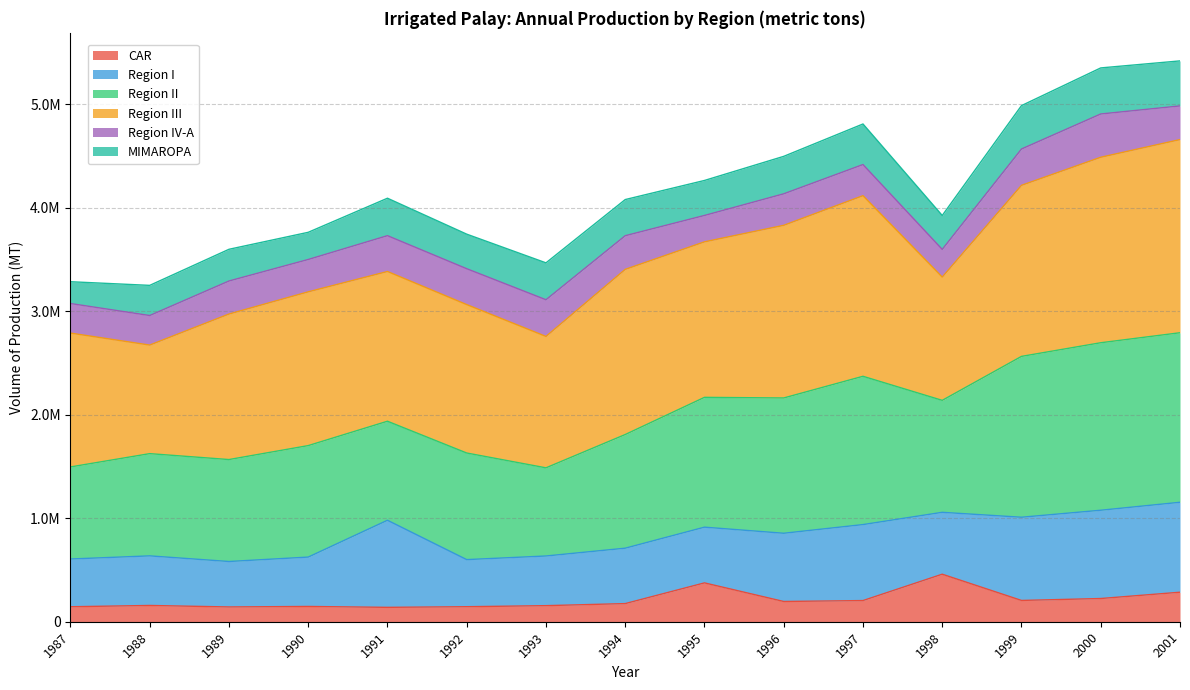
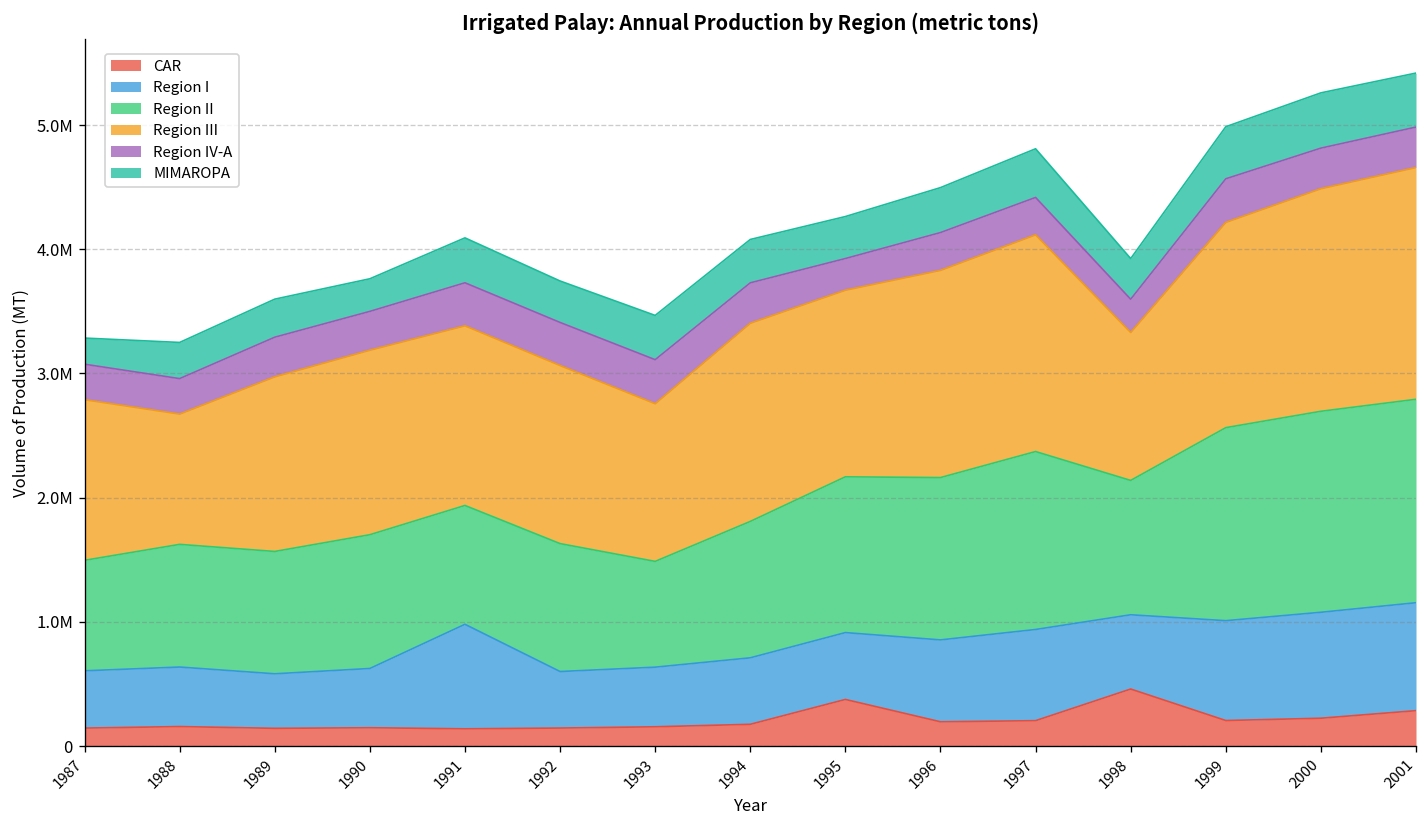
  {
    "CAR": {
      "1987": 140000,
      "1988": 160000,
      "1989": 140000,
      "1990": 150000,
      "1991": 140000,
      "1992": 150000,
      "1993": 160000,
      "1994": 180000,
      "1995": 380000,
      "1996": 200000,
      "1997": 200000,
      "1998": 460000,
      "1999": 210000,
      "2000": 220000,
      "2001": 290000
    },
    "Region I": {
      "1987": 460000,
      "1988": 480000,
      "1989": 440000,
      "1990": 480000,
      "1991": 840000,
      "1992": 460000,
      "1993": 480000,
      "1994": 540000,
      "1995": 540000,
      "1996": 660000,
      "1997": 730000,
      "1998": 600000,
      "1999": 800000,
      "2000": 850000,
      "2001": 870000
    },
    "Region III": {
      "1987": 1290000,
      "1988": 1050000,
      "1989": 1410000,
      "1990": 1490000,
      "1991": 1450000,
      "1992": 1430000,
      "1993": 1270000,
      "1994": 1600000,
      "1995": 1500000,
      "1996": 1670000,
      "1997": 1740000,
      "1998": 1190000,
      "1999": 1650000,
      "2000": 1790000,
      "2001": 1870000
    },
    "Region IV-A": {
      "1987": 290000,
      "1988": 290000,
      "1989": 320000,
      "1990": 310000,
      "1991": 350000,
      "1992": 350000,
      "1993": 350000,
      "1994": 330000,
      "1995": 250000,
      "1996": 300000,
      "1997": 300000,
      "1998": 270000,
      "1999": 350000,
-     "2000": 420000,
+     "2000": 330000,
      "2001": 330000
    }
  }
